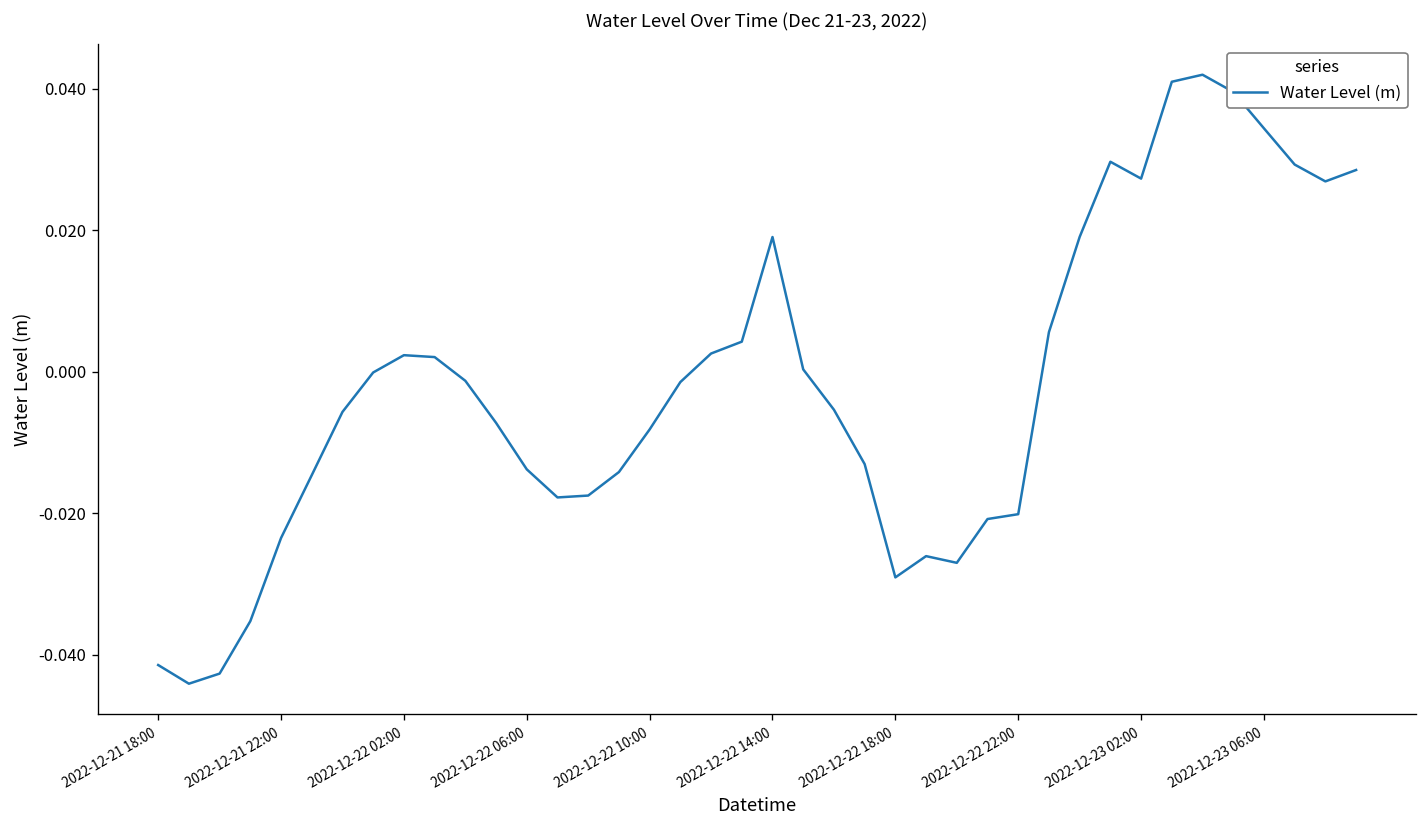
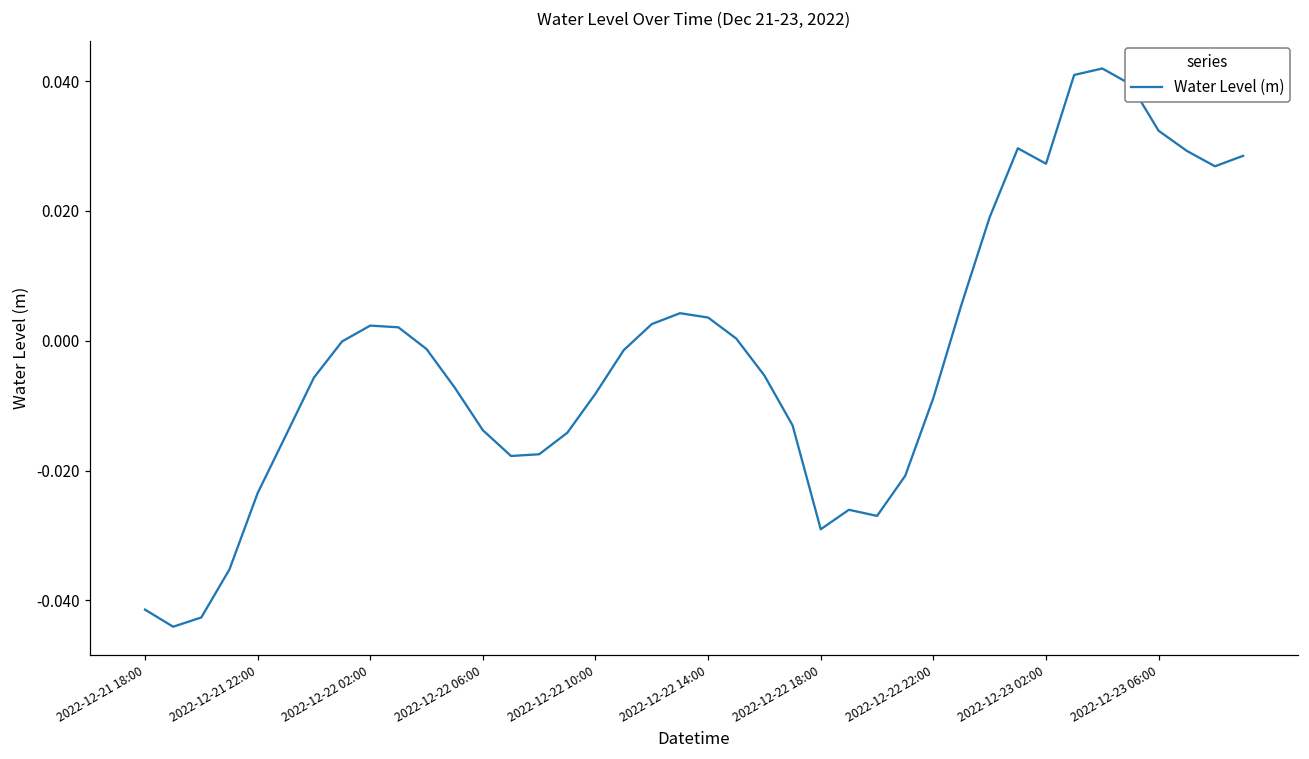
  {
    "2022-12-21 18:00": -0.041,
    "2022-12-21 22:00": -0.023,
    "2022-12-22 02:00": 0.002,
    "2022-12-22 06:00": -0.014,
    "2022-12-22 10:00": -0.008,
-   "2022-12-22 14:00": 0.019,
+   "2022-12-22 14:00": 0.004,
    "2022-12-22 18:00": -0.029,
-   "2022-12-22 22:00": -0.020,
+   "2022-12-22 22:00": -0.009,
    "2022-12-23 02:00": 0.027,
-   "2022-12-23 06:00": 0.034
+   "2022-12-23 06:00": 0.032
  }
